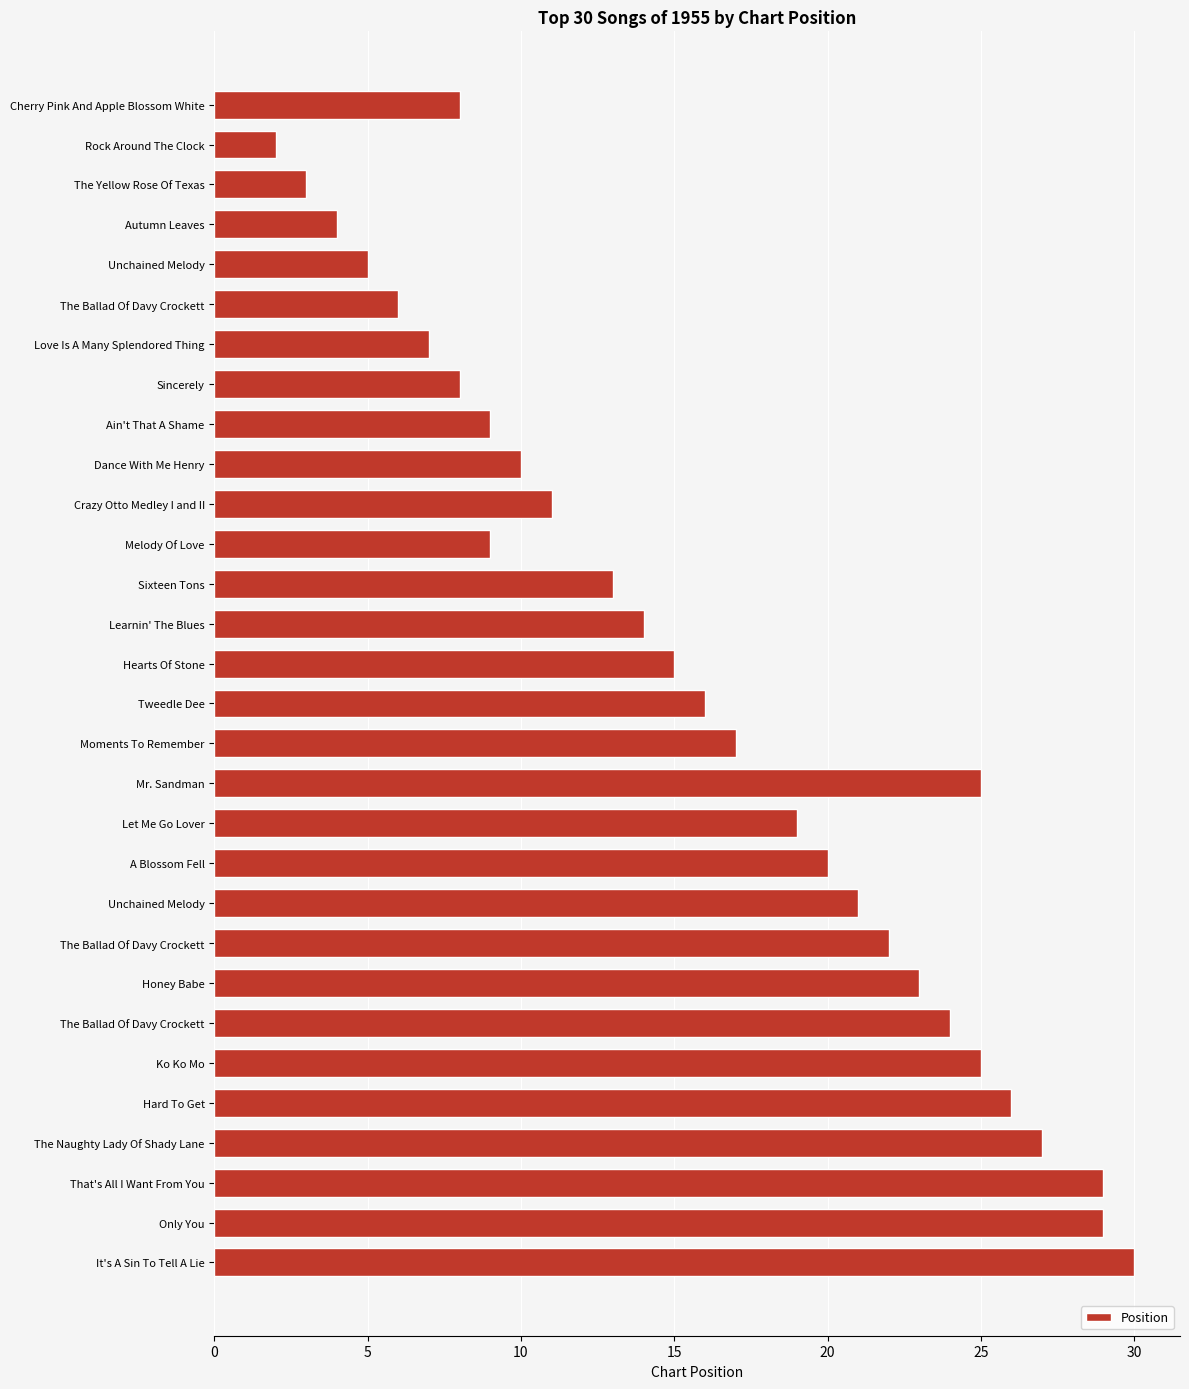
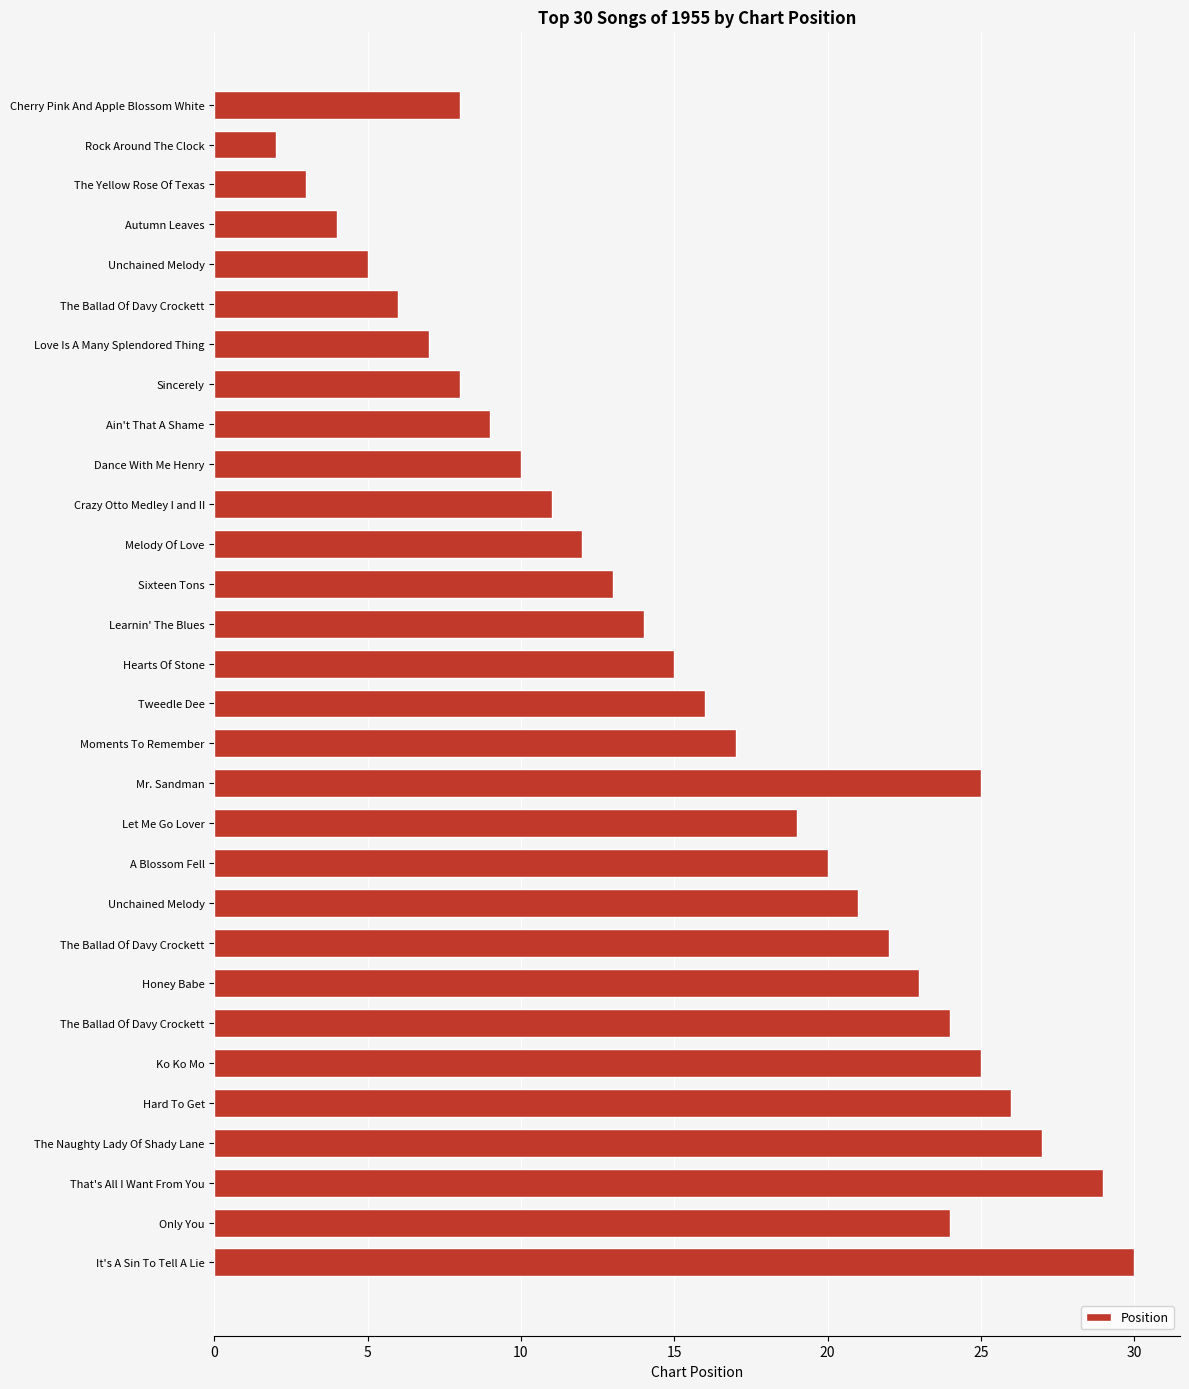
  {
    "Cherry Pink And Apple Blossom White": 8,
    "Rock Around The Clock": 2,
    "The Yellow Rose Of Texas": 3,
    "Autumn Leaves": 4,
    "Love Is A Many Splendored Thing": 7,
    "Sincerely": 8,
    "Ain't That A Shame": 9,
    "Dance With Me Henry": 10,
    "Crazy Otto Medley I and II": 11,
-   "Melody Of Love": 9,
+   "Melody Of Love": 12,
    "Sixteen Tons": 13,
    "Learnin' The Blues": 14,
    "Hearts Of Stone": 15,
    "Tweedle Dee": 16,
    "Moments To Remember": 17,
    "Mr. Sandman": 25,
    "Let Me Go Lover": 19,
    "A Blossom Fell": 20,
    "Honey Babe": 23,
    "Ko Ko Mo": 25,
    "Hard To Get": 26,
    "The Naughty Lady Of Shady Lane": 27,
    "That's All I Want From You": 29,
-   "Only You": 29,
+   "Only You": 24,
    "It's A Sin To Tell A Lie": 30
  }
